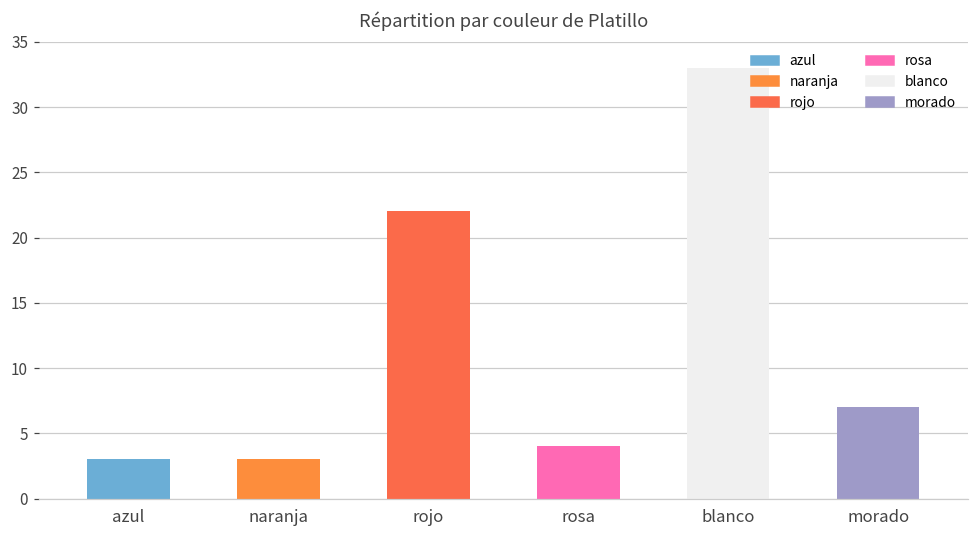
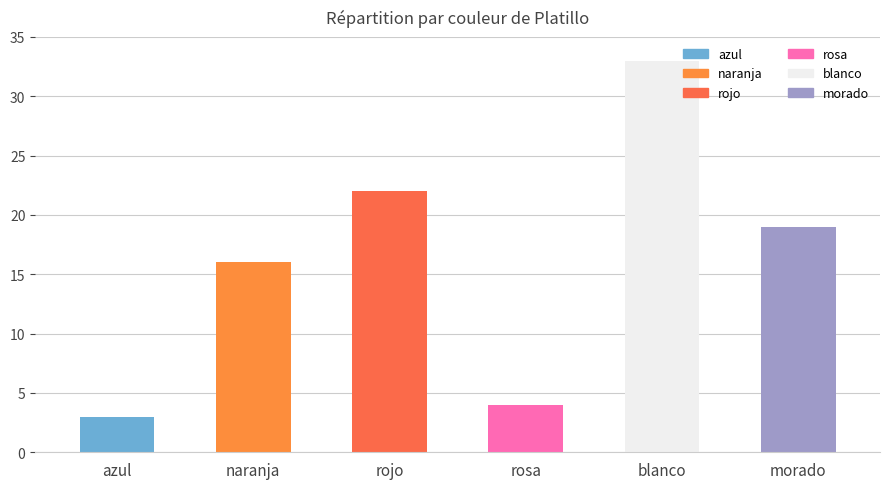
  {
    "azul": 3,
-   "naranja": 3,
+   "naranja": 16,
    "rojo": 22,
    "rosa": 4,
    "blanco": 33,
-   "morado": 7
+   "morado": 19
  }
